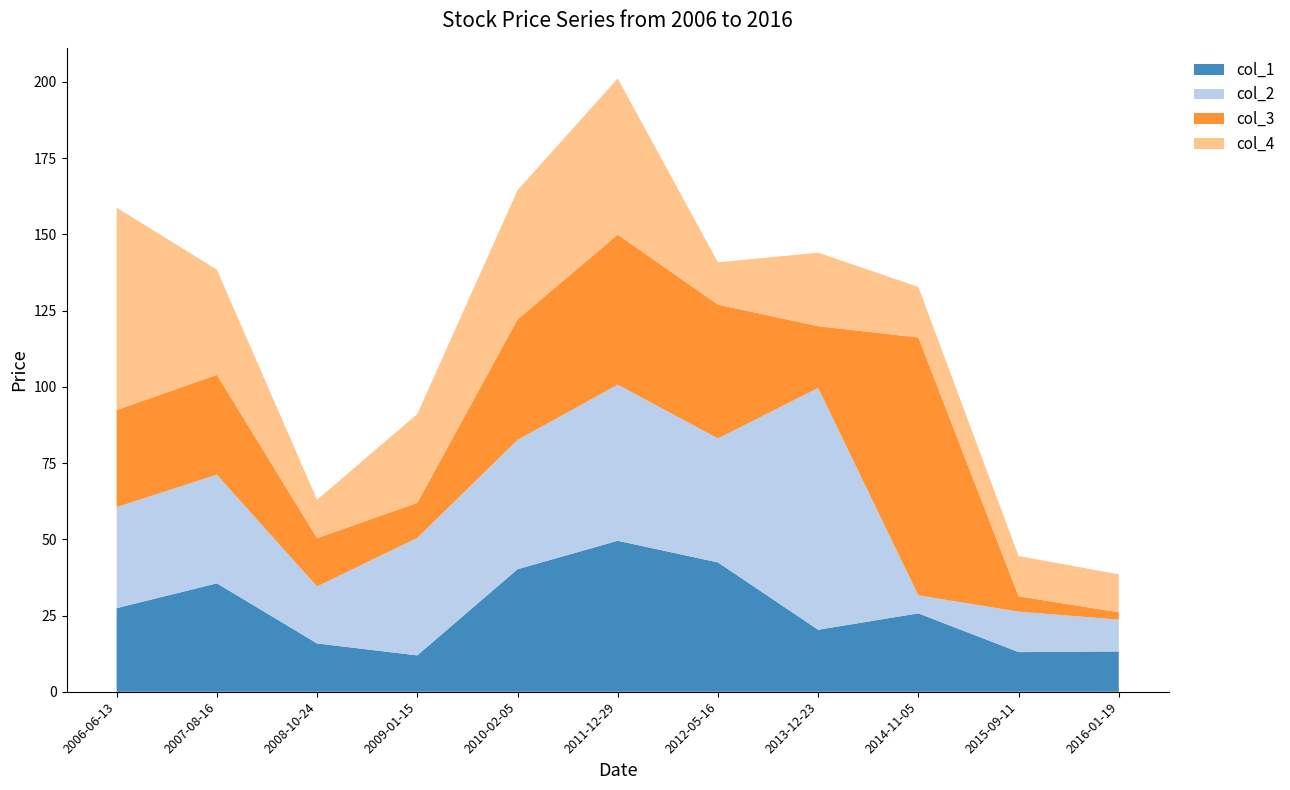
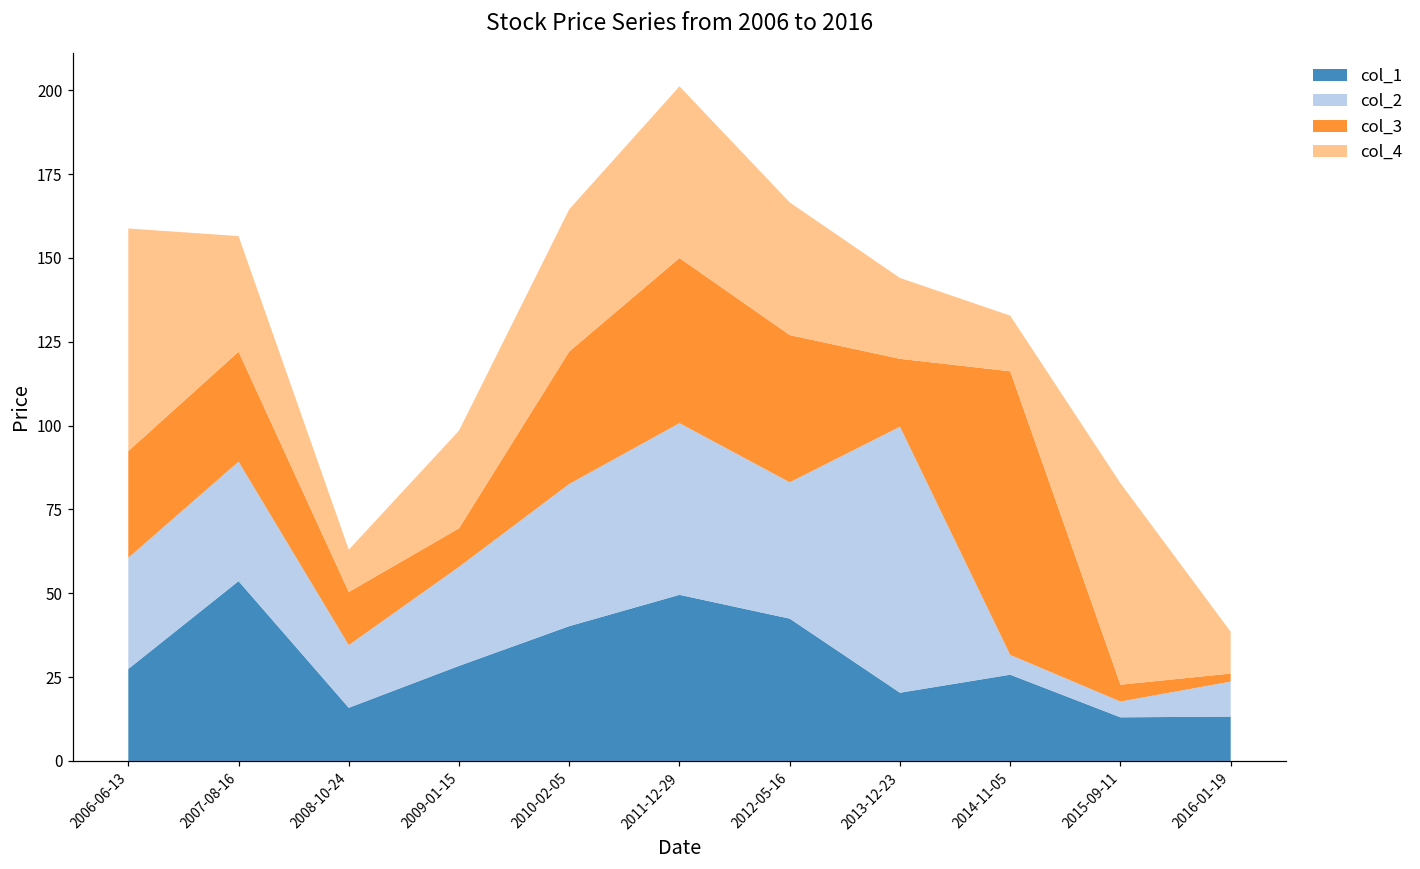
  {
    "col_1": {
      "2006-06-13": 27,
-     "2007-08-16": 36,
+     "2007-08-16": 54,
      "2008-10-24": 16,
-     "2009-01-15": 12,
+     "2009-01-15": 28,
      "2010-02-05": 40,
      "2011-12-29": 50,
      "2012-05-16": 42,
      "2013-12-23": 20,
      "2014-11-05": 26,
      "2015-09-11": 13,
      "2016-01-19": 13
    },
    "col_2": {
      "2006-06-13": 33,
      "2007-08-16": 36,
      "2008-10-24": 19,
-     "2009-01-15": 39,
+     "2009-01-15": 30,
      "2010-02-05": 42,
      "2011-12-29": 51,
      "2012-05-16": 41,
      "2013-12-23": 79,
      "2014-11-05": 6,
-     "2015-09-11": 13,
+     "2015-09-11": 5,
      "2016-01-19": 10
    },
    "col_3": {
      "2006-06-13": 32,
      "2007-08-16": 33,
      "2008-10-24": 16,
      "2009-01-15": 11,
      "2010-02-05": 39,
      "2011-12-29": 49,
      "2012-05-16": 44,
      "2013-12-23": 20,
      "2014-11-05": 85,
      "2015-09-11": 5,
      "2016-01-19": 2
    },
    "col_4": {
      "2006-06-13": 66,
      "2007-08-16": 34,
      "2008-10-24": 13,
      "2009-01-15": 29,
      "2010-02-05": 42,
      "2011-12-29": 51,
-     "2012-05-16": 14,
+     "2012-05-16": 40,
      "2013-12-23": 24,
      "2014-11-05": 17,
-     "2015-09-11": 13,
+     "2015-09-11": 60,
      "2016-01-19": 12
    }
  }
